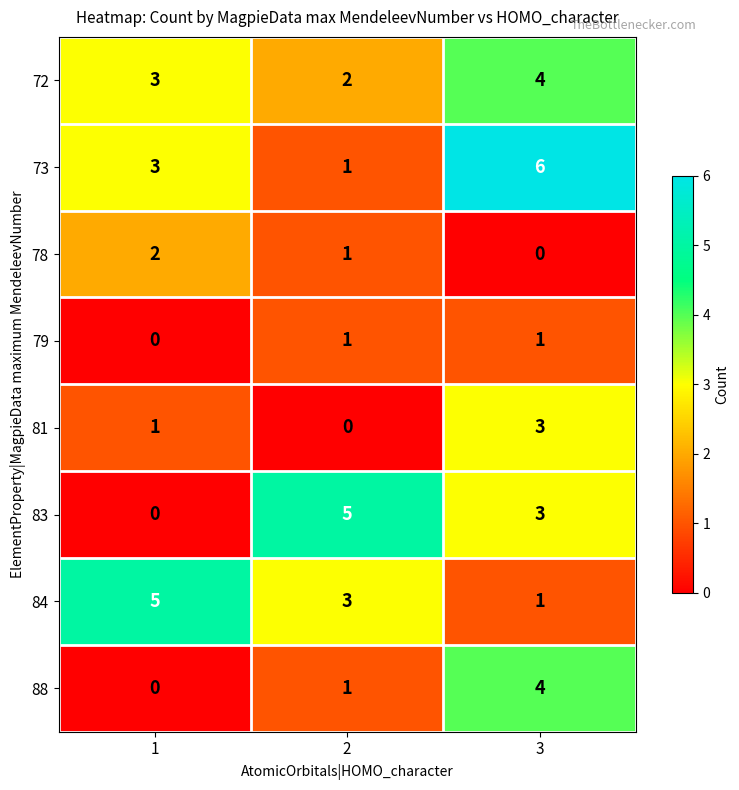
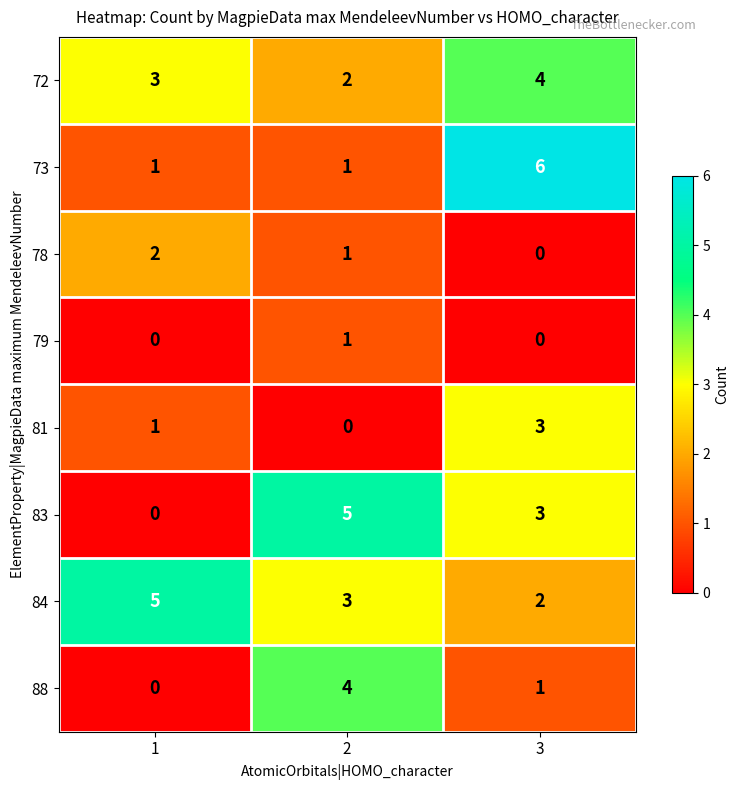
  {
    "72": {
      "1": 3,
      "2": 2,
      "3": 4
    },
    "73": {
-     "1": 3,
+     "1": 1,
      "2": 1,
      "3": 6
    },
    "78": {
      "1": 2,
      "2": 1,
      "3": 0
    },
    "79": {
      "1": 0,
      "2": 1,
-     "3": 1
+     "3": 0
    },
    "81": {
      "1": 1,
      "2": 0,
      "3": 3
    },
    "83": {
      "1": 0,
      "2": 5,
      "3": 3
    },
    "84": {
      "1": 5,
      "2": 3,
-     "3": 1
+     "3": 2
    },
    "88": {
      "1": 0,
-     "2": 1,
-     "3": 4
+     "2": 4,
+     "3": 1
    }
  }
